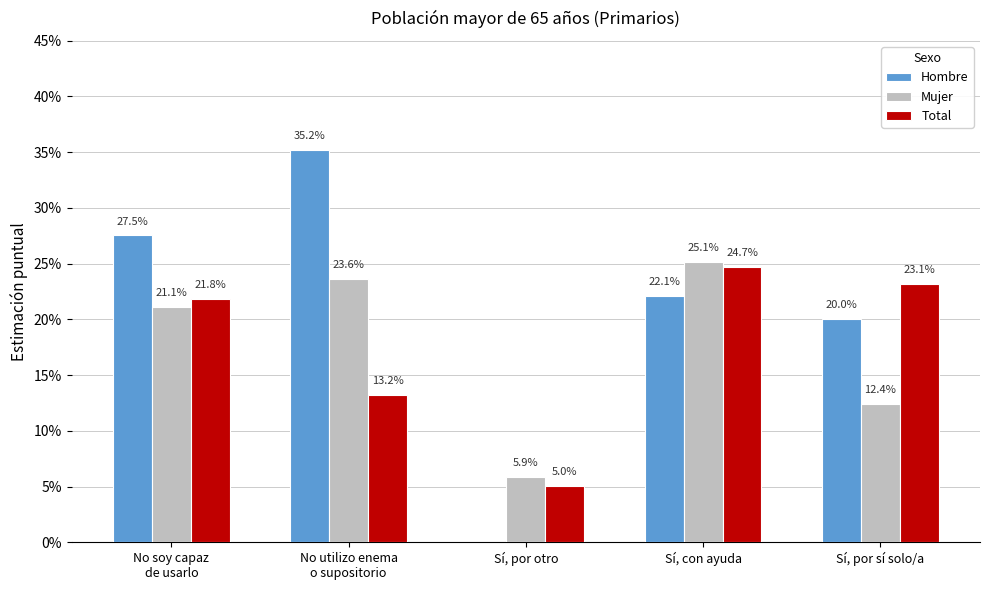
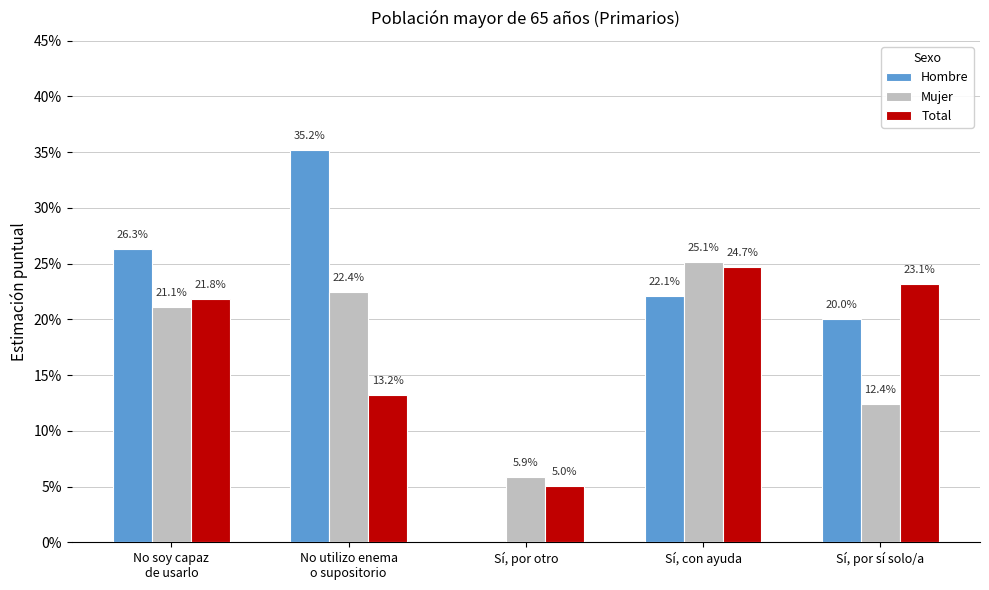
  {
    "Hombre": {
-     "No soy capaz de usarlo": "27.5%",
+     "No soy capaz de usarlo": "26.3%",
      "No utilizo enema o supositorio": "35.2%",
      "Sí, con ayuda": "22.1%",
      "Sí, por sí solo/a": "20.0%"
    },
    "Mujer": {
      "No soy capaz de usarlo": "21.1%",
-     "No utilizo enema o supositorio": "23.6%",
+     "No utilizo enema o supositorio": "22.4%",
      "Sí, por otro": "5.9%",
      "Sí, con ayuda": "25.1%",
      "Sí, por sí solo/a": "12.4%"
    },
    "Total": {
      "No soy capaz de usarlo": "21.8%",
      "No utilizo enema o supositorio": "13.2%",
      "Sí, por otro": "5.0%",
      "Sí, con ayuda": "24.7%",
      "Sí, por sí solo/a": "23.1%"
    }
  }
